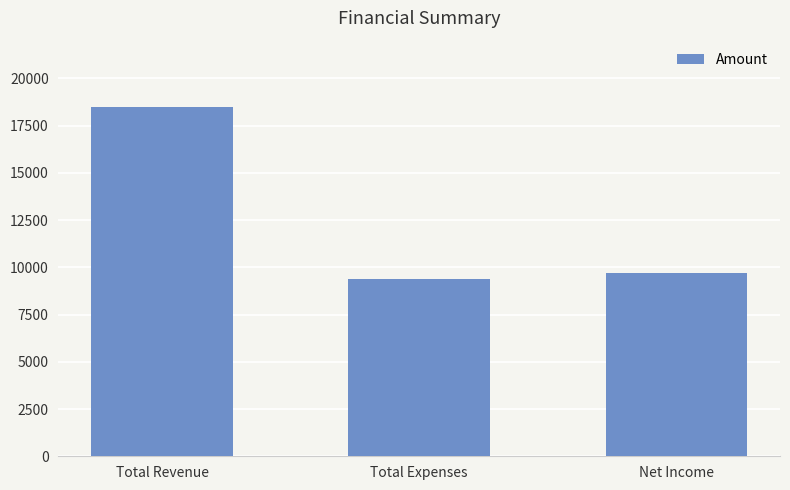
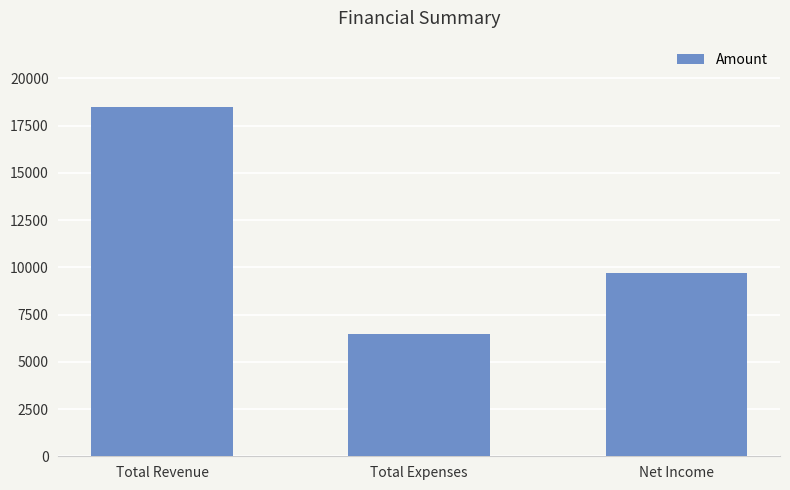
  {
    "Total Revenue": 18500,
-   "Total Expenses": 9400,
+   "Total Expenses": 6500,
    "Net Income": 9700
  }
